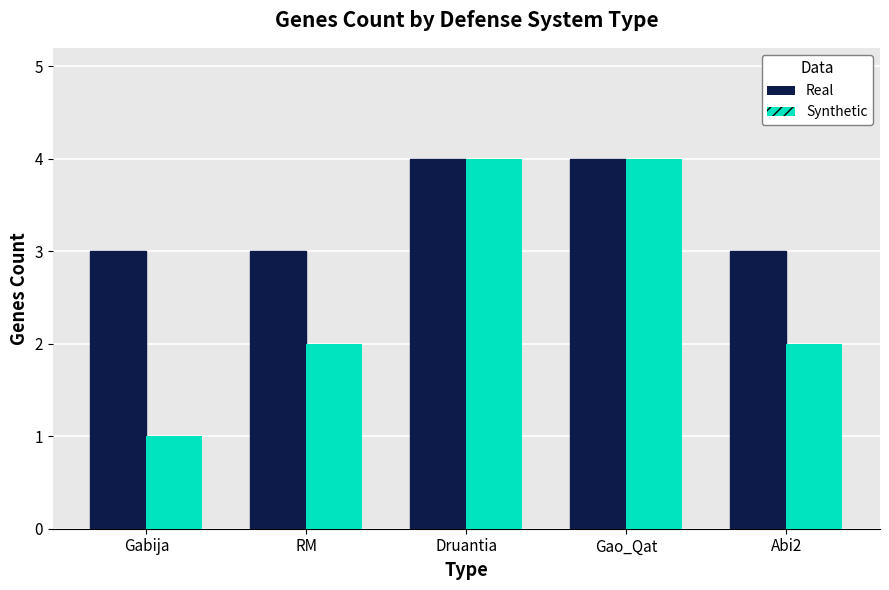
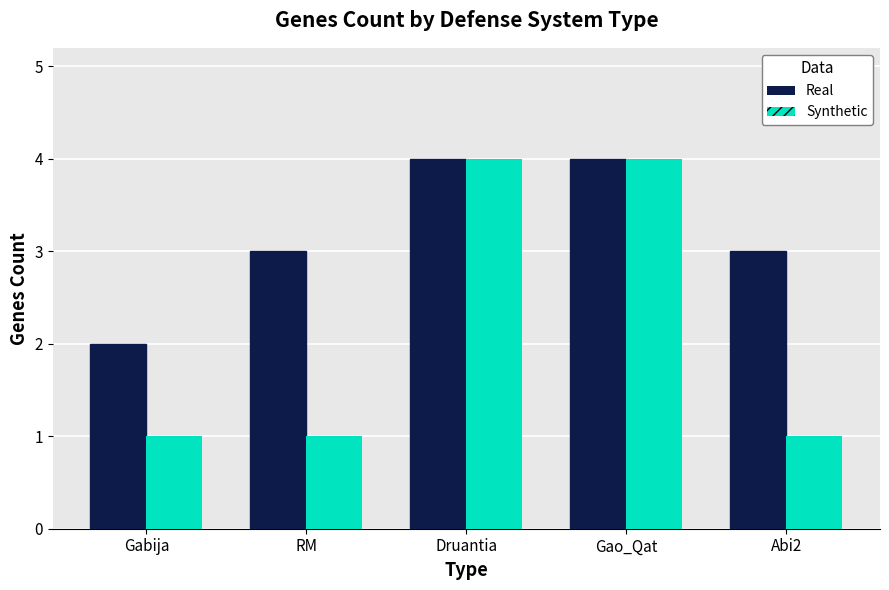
  {
    "Real": {
-     "Gabija": 3,
+     "Gabija": 2,
      "RM": 3,
      "Druantia": 4,
      "Gao_Qat": 4,
      "Abi2": 3
    },
    "Synthetic": {
      "Gabija": 1,
-     "RM": 2,
+     "RM": 1,
      "Druantia": 4,
      "Gao_Qat": 4,
-     "Abi2": 2
+     "Abi2": 1
    }
  }
